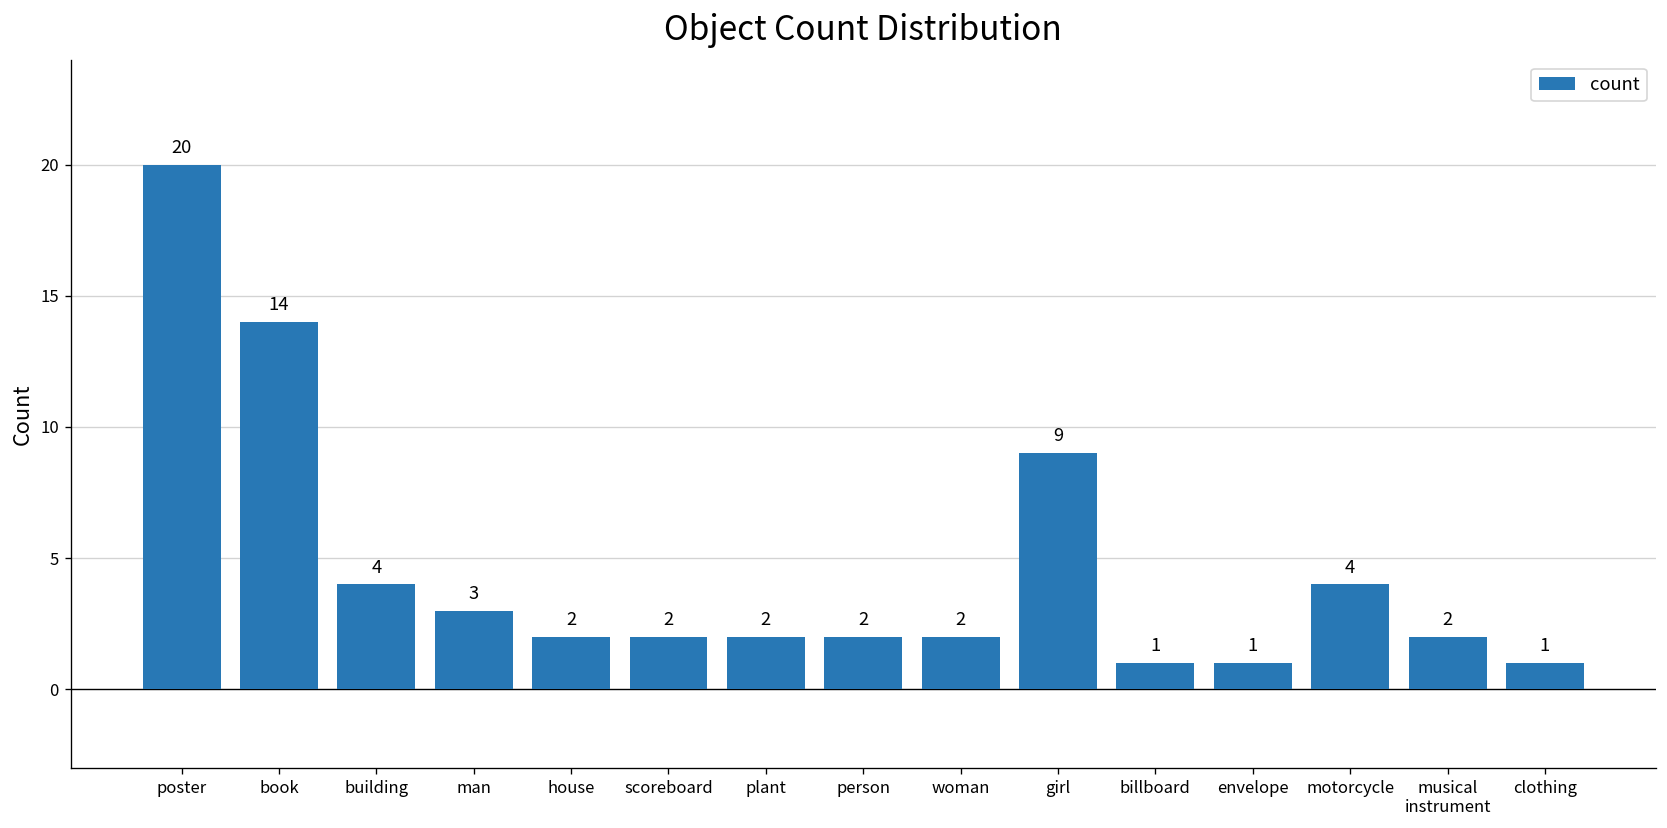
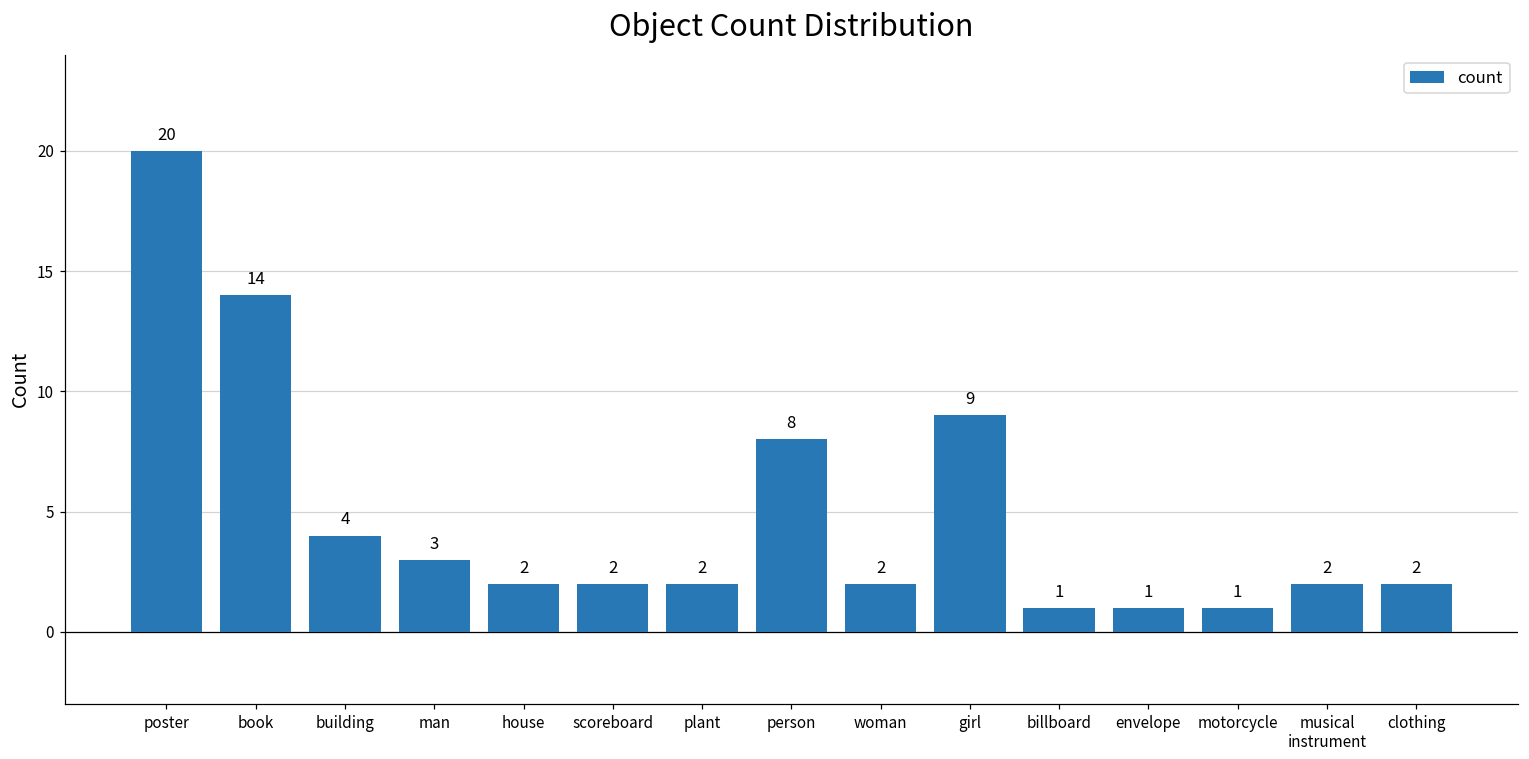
  {
    "poster": 20,
    "book": 14,
    "building": 4,
    "man": 3,
    "house": 2,
    "scoreboard": 2,
    "plant": 2,
-   "person": 2,
+   "person": 8,
    "woman": 2,
    "girl": 9,
    "billboard": 1,
    "envelope": 1,
-   "motorcycle": 4,
+   "motorcycle": 1,
    "musical instrument": 2,
-   "clothing": 1
+   "clothing": 2
  }
